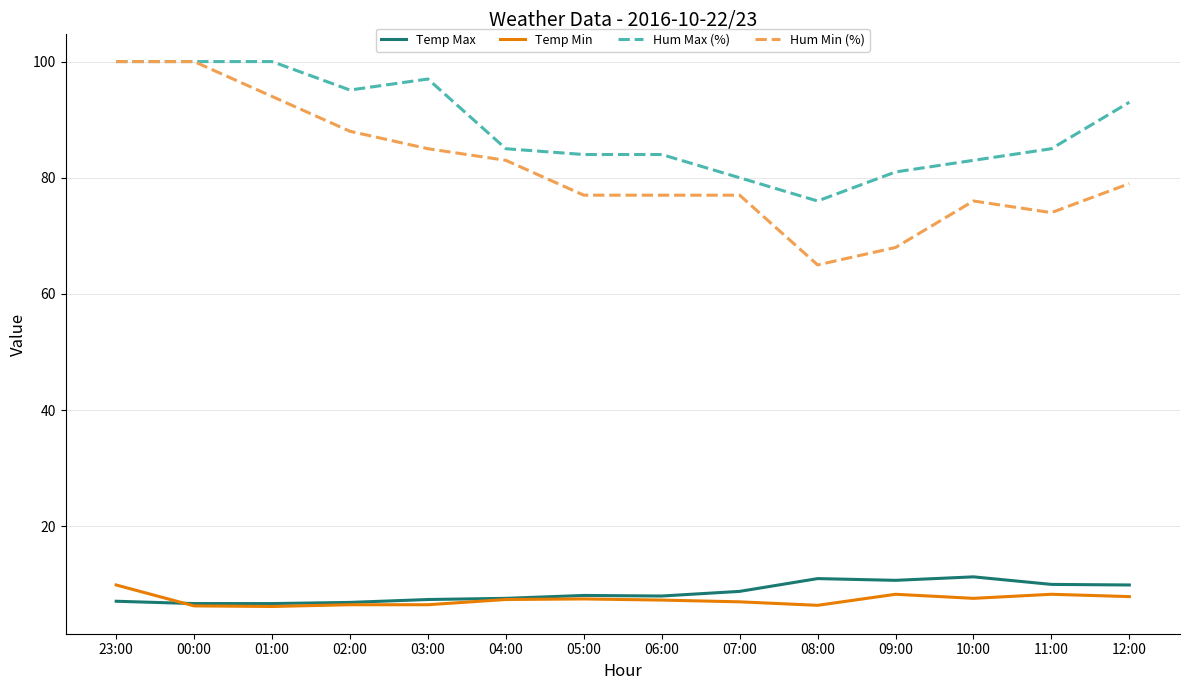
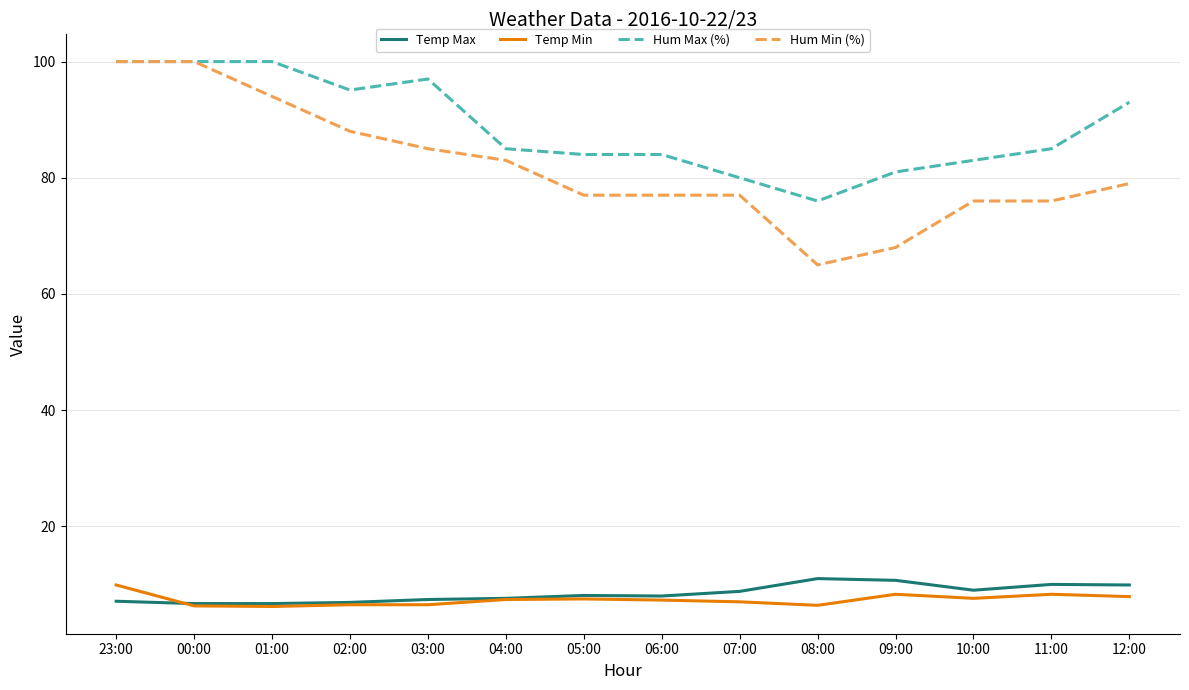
  {
    "Temp Max": {
      "23:00": 7,
      "01:00": 7,
      "03:00": 7,
      "05:00": 8,
      "06:00": 8,
      "07:00": 9,
      "08:00": 11,
      "09:00": 11,
-     "10:00": 11,
+     "10:00": 9,
      "11:00": 10,
      "12:00": 10
    },
    "Temp Min": {
      "23:00": 10,
      "01:00": 6,
      "03:00": 7,
      "05:00": 8,
      "06:00": 7,
      "07:00": 7,
      "08:00": 6,
      "09:00": 8,
      "10:00": 8,
      "11:00": 8,
      "12:00": 8
    },
    "Hum Max (%)": {
      "01:00": 100,
      "02:00": 95,
      "03:00": 97,
      "04:00": 85,
      "05:00": 84,
      "06:00": 84,
      "07:00": 80,
      "08:00": 76,
      "09:00": 81,
      "10:00": 83,
      "11:00": 85,
      "12:00": 93
    },
    "Hum Min (%)": {
      "01:00": 94,
      "02:00": 88,
      "03:00": 85,
      "04:00": 83,
      "05:00": 77,
      "06:00": 77,
      "07:00": 77,
      "08:00": 65,
      "09:00": 68,
      "10:00": 76,
-     "11:00": 74,
+     "11:00": 76,
      "12:00": 79
    }
  }
